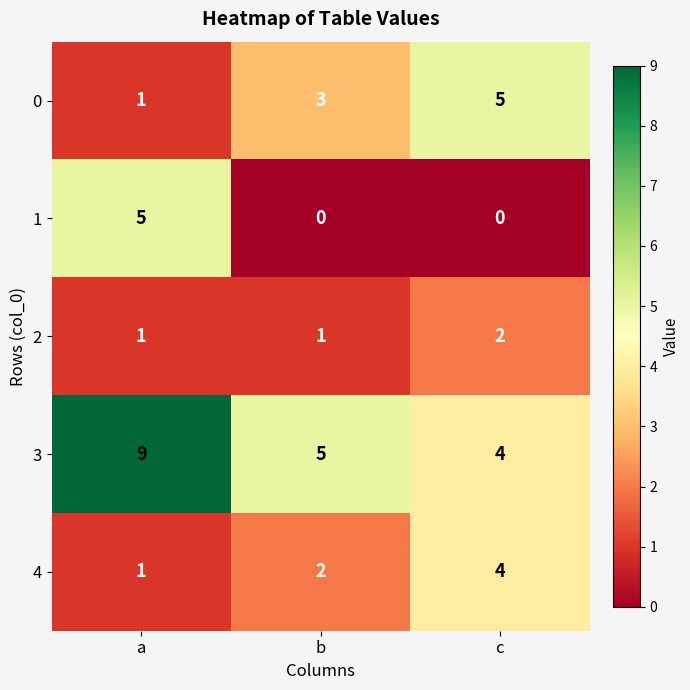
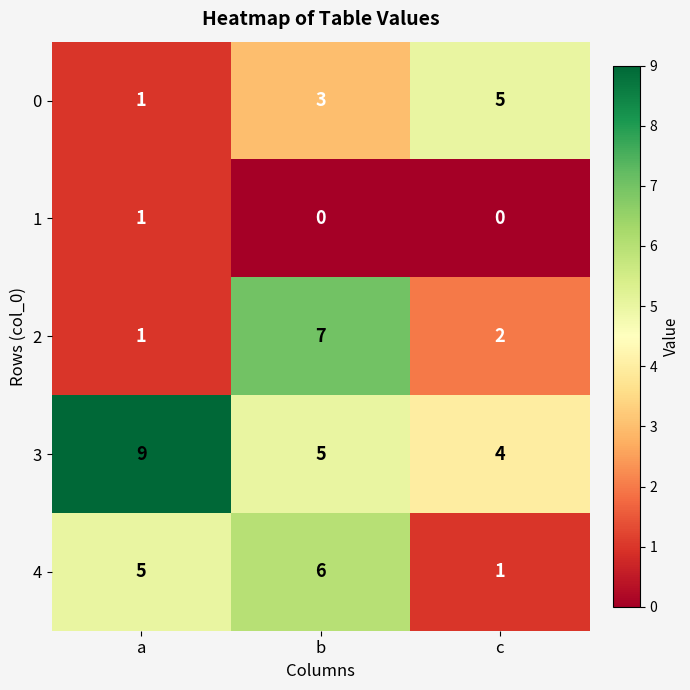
  {
    "0": {
      "a": 1,
      "b": 3,
      "c": 5
    },
    "1": {
-     "a": 5,
+     "a": 1,
      "b": 0,
      "c": 0
    },
    "2": {
      "a": 1,
-     "b": 1,
+     "b": 7,
      "c": 2
    },
    "3": {
      "a": 9,
      "b": 5,
      "c": 4
    },
    "4": {
-     "a": 1,
-     "b": 2,
-     "c": 4
+     "a": 5,
+     "b": 6,
+     "c": 1
    }
  }
